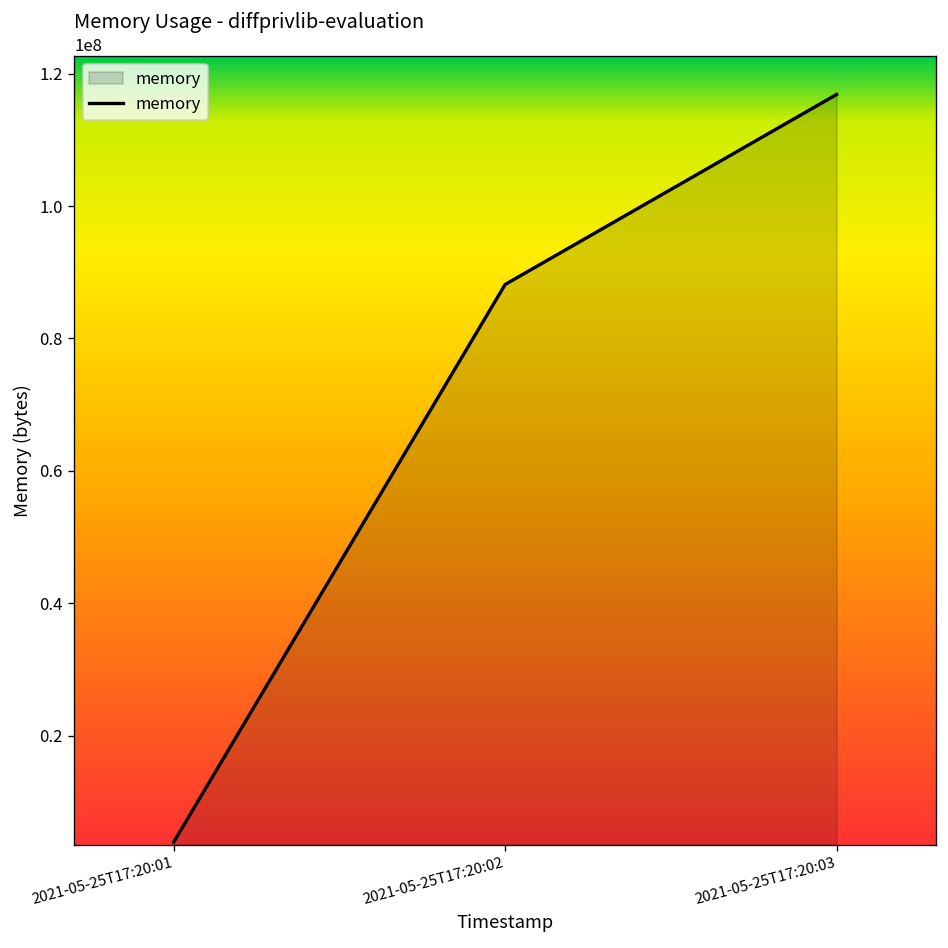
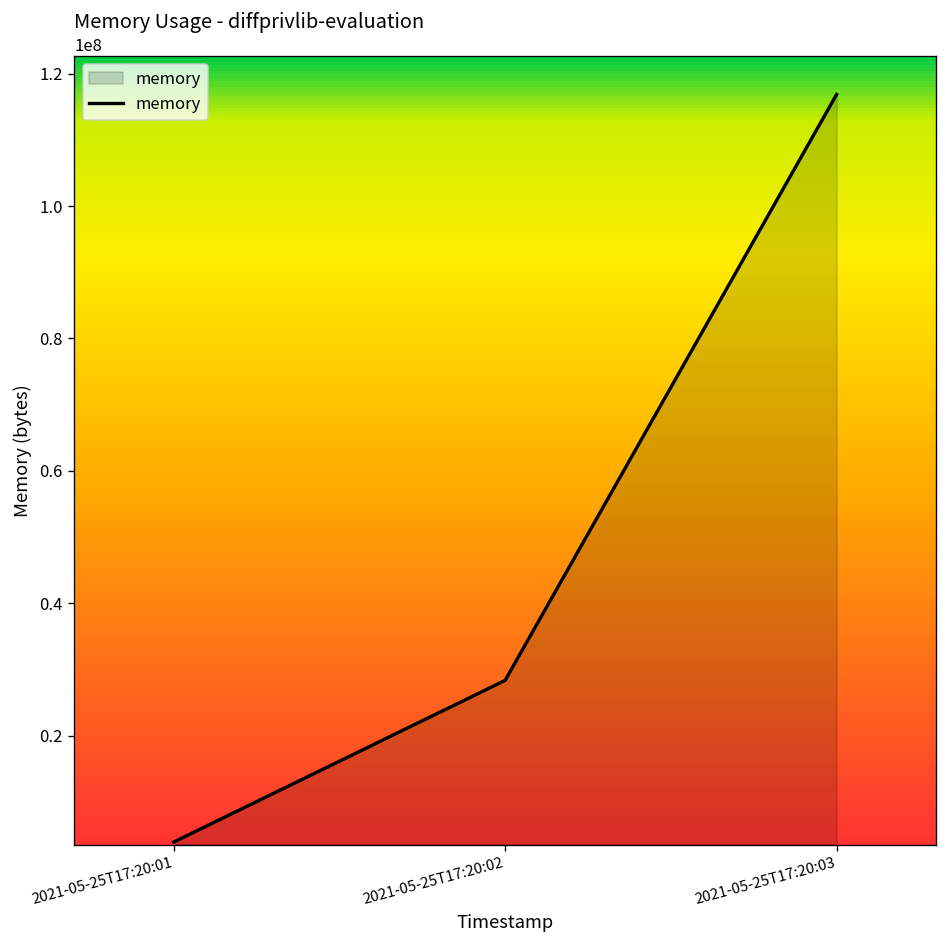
  {
    "2021-05-25T17:20:01": 4000000,
-   "2021-05-25T17:20:02": 88000000,
+   "2021-05-25T17:20:02": 28000000,
    "2021-05-25T17:20:03": 117000000
  }
